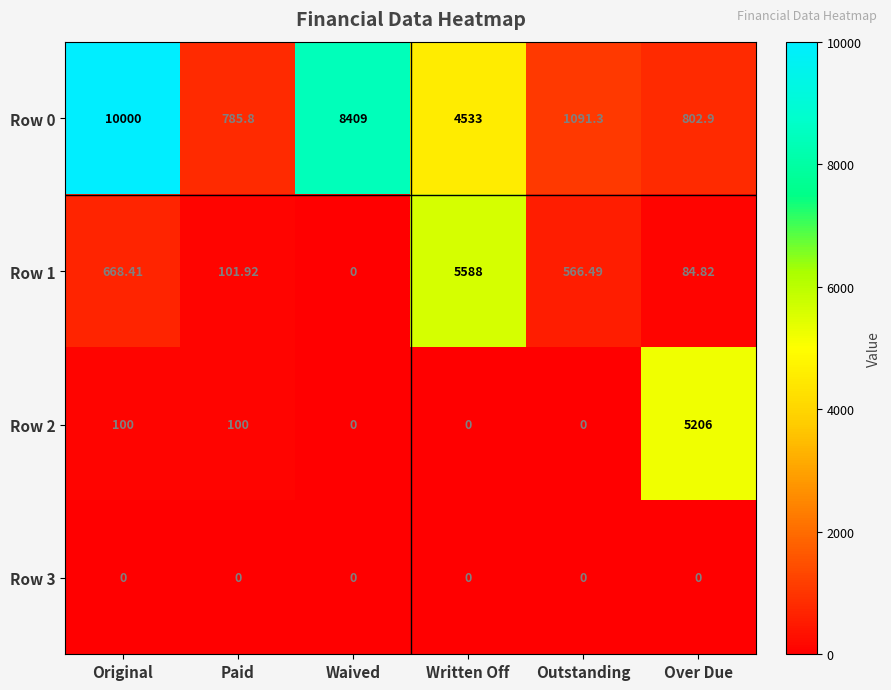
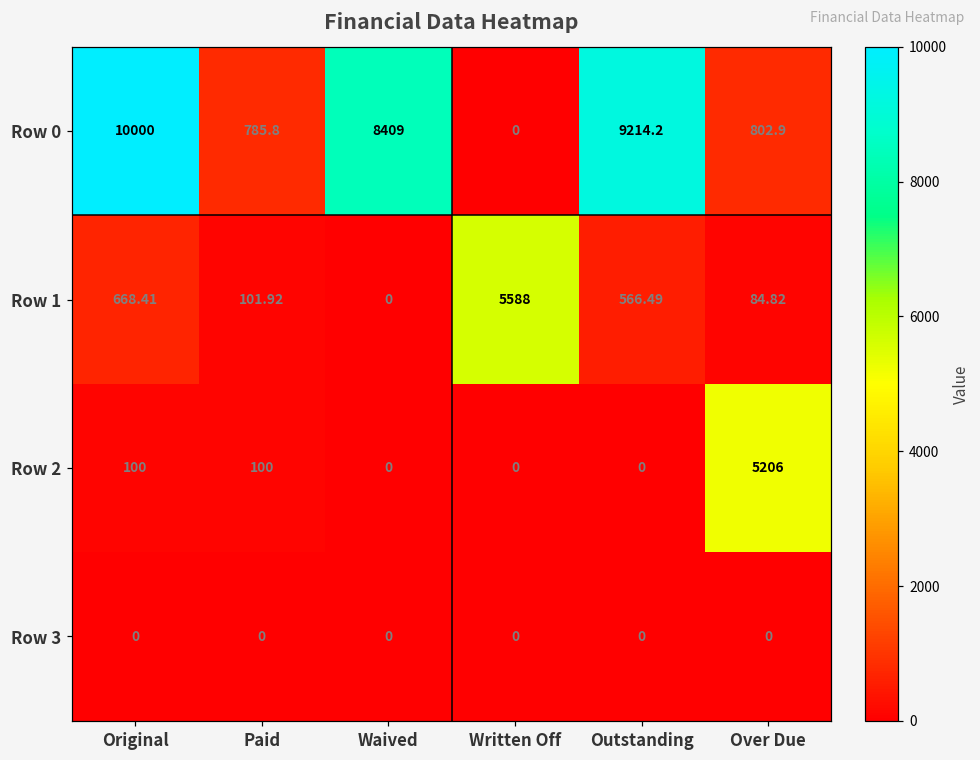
  {
    "Row 0": {
      "Original": 10000,
      "Paid": 785.8,
      "Waived": 8409,
-     "Written Off": 4533,
-     "Outstanding": 1091.3,
+     "Written Off": 0,
+     "Outstanding": 9214.2,
      "Over Due": 802.9
    },
    "Row 1": {
      "Original": 668.41,
      "Paid": 101.92,
      "Waived": 0,
      "Written Off": 5588,
      "Outstanding": 566.49,
      "Over Due": 84.82
    },
    "Row 2": {
      "Original": 100,
      "Paid": 100,
      "Waived": 0,
      "Written Off": 0,
      "Outstanding": 0,
      "Over Due": 5206
    },
    "Row 3": {
      "Original": 0,
      "Paid": 0,
      "Waived": 0,
      "Written Off": 0,
      "Outstanding": 0,
      "Over Due": 0
    }
  }
